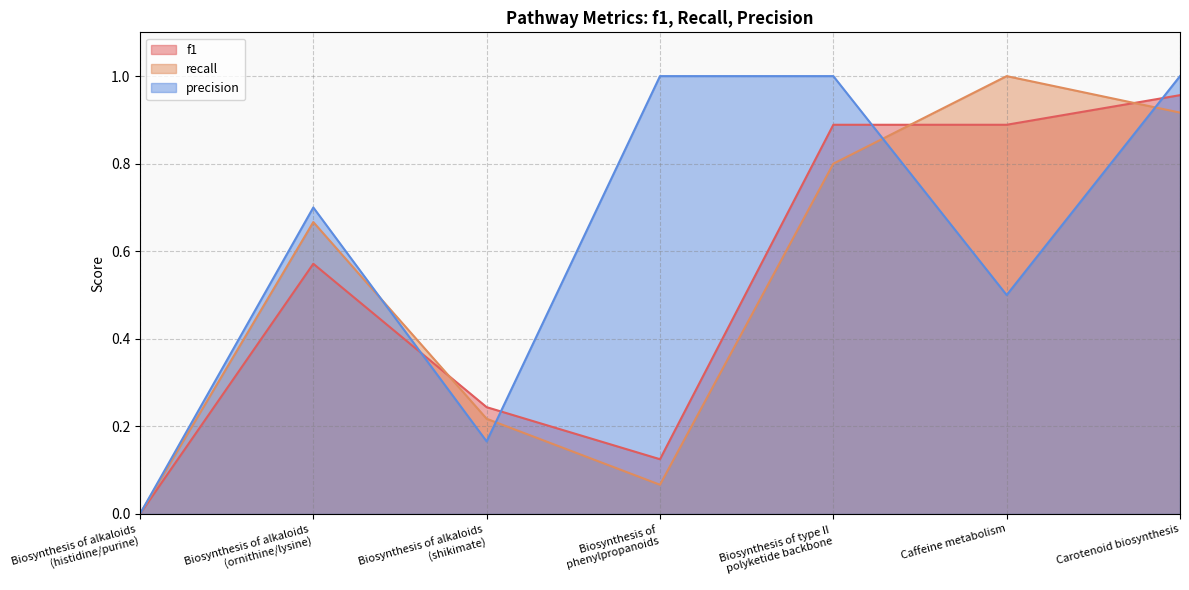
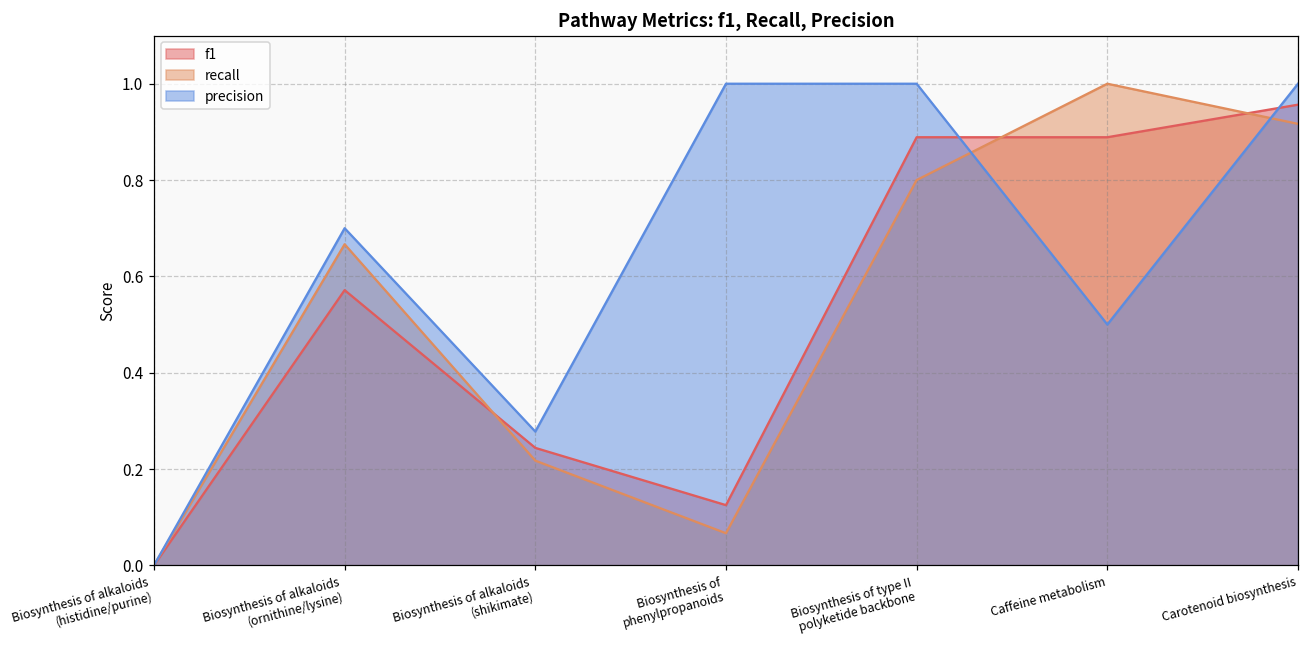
  {
    "precision": {
      "Biosynthesis of alkaloids (ornithine/lysine)": 0.70,
-     "Biosynthesis of alkaloids (shikimate)": 0.17,
+     "Biosynthesis of alkaloids (shikimate)": 0.28,
      "Biosynthesis of phenylpropanoids": 1.00,
      "Biosynthesis of type II polyketide backbone": 1.00,
      "Caffeine metabolism": 0.50,
      "Carotenoid biosynthesis": 1.00
    }
  }
